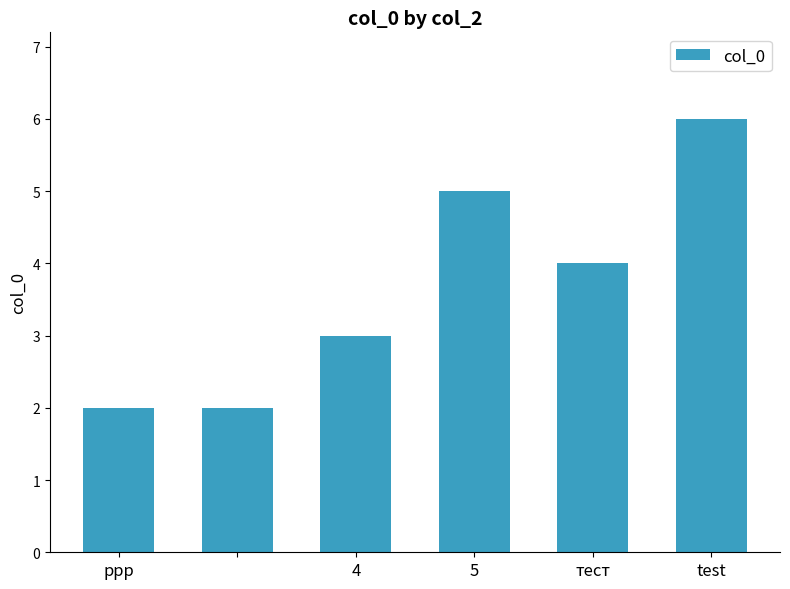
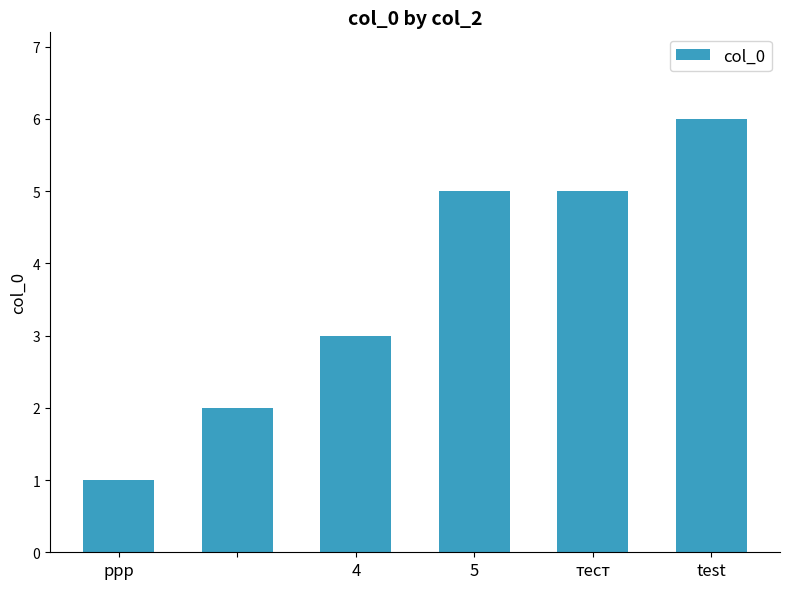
  {
-   "ррр": 2,
+   "ррр": 1,
    "4": 3,
    "5": 5,
-   "тест": 4,
+   "тест": 5,
    "test": 6
  }
